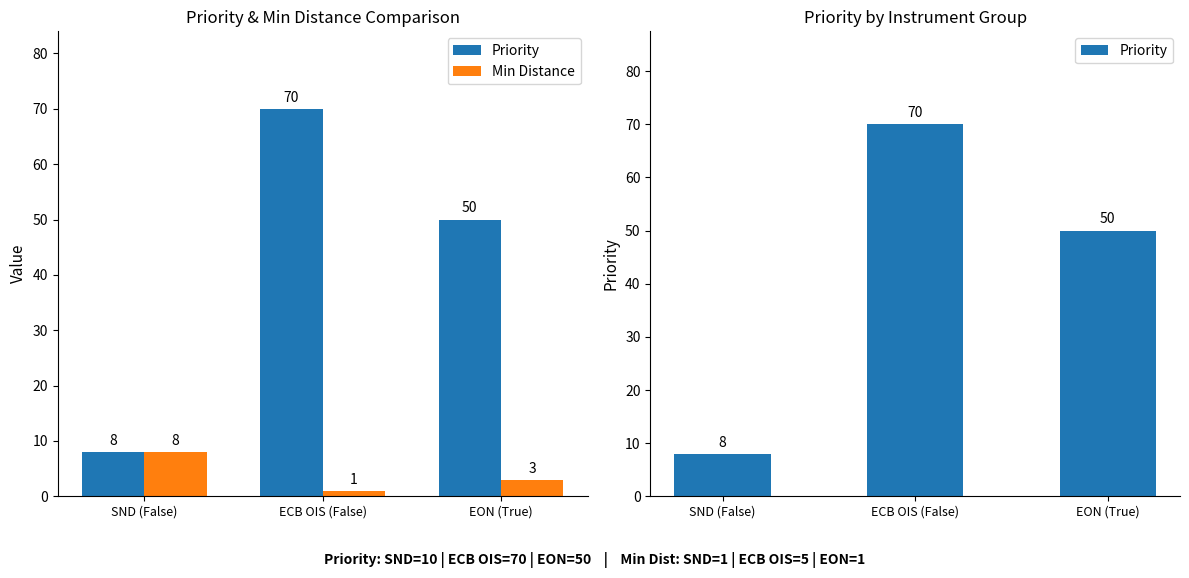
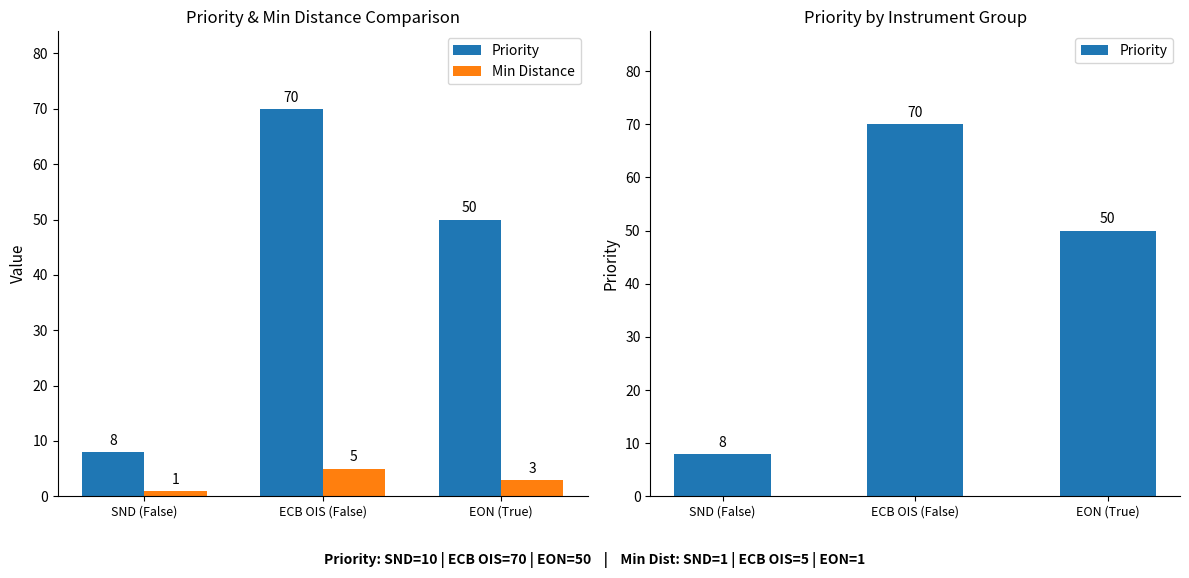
  {
    "Priority & Min Distance Comparison": {
      "Priority": {
        "SND (False)": 8,
        "ECB OIS (False)": 70,
        "EON (True)": 50
      },
      "Min Distance": {
-       "SND (False)": 8,
-       "ECB OIS (False)": 1,
+       "SND (False)": 1,
+       "ECB OIS (False)": 5,
        "EON (True)": 3
      }
    },
    "Priority by Instrument Group": {
      "SND (False)": 8,
      "ECB OIS (False)": 70,
      "EON (True)": 50
    }
  }
